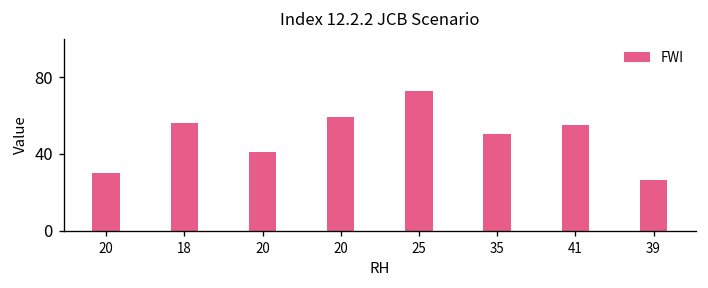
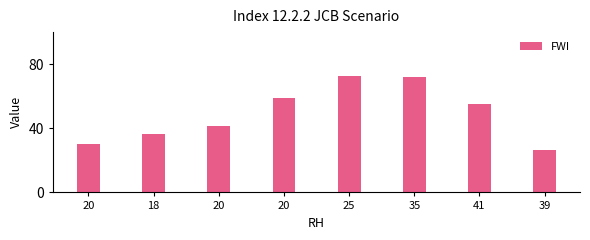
  {
-   "18": 56,
+   "18": 36,
    "25": 73,
-   "35": 51,
+   "35": 72,
    "41": 55,
    "39": 26
  }
